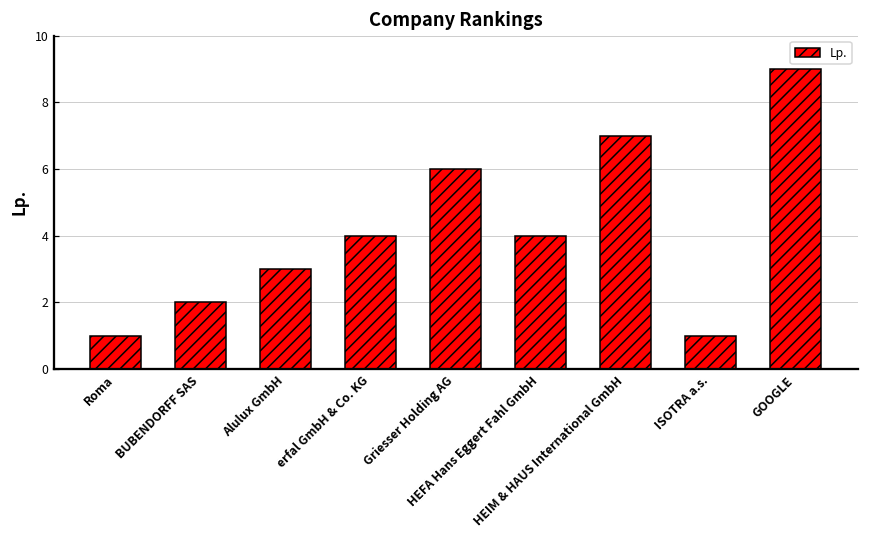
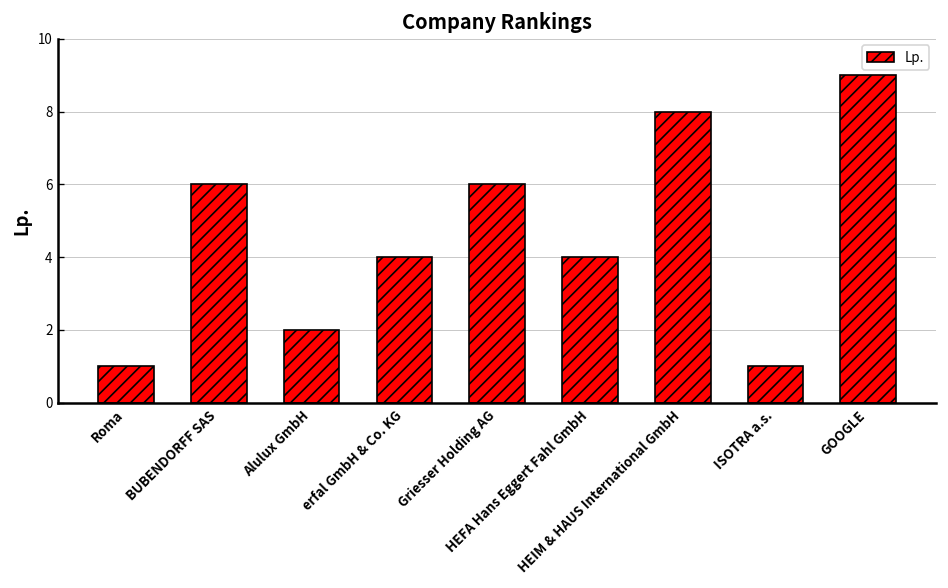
  {
    "Roma": 1,
-   "BUBENDORFF SAS": 2,
-   "Alulux GmbH": 3,
+   "BUBENDORFF SAS": 6,
+   "Alulux GmbH": 2,
    "erfal GmbH & Co. KG": 4,
    "Griesser Holding AG": 6,
    "HEFA Hans Eggert Fahl GmbH": 4,
-   "HEIM & HAUS International GmbH": 7,
+   "HEIM & HAUS International GmbH": 8,
    "ISOTRA a.s.": 1,
    "GOOGLE": 9
  }
